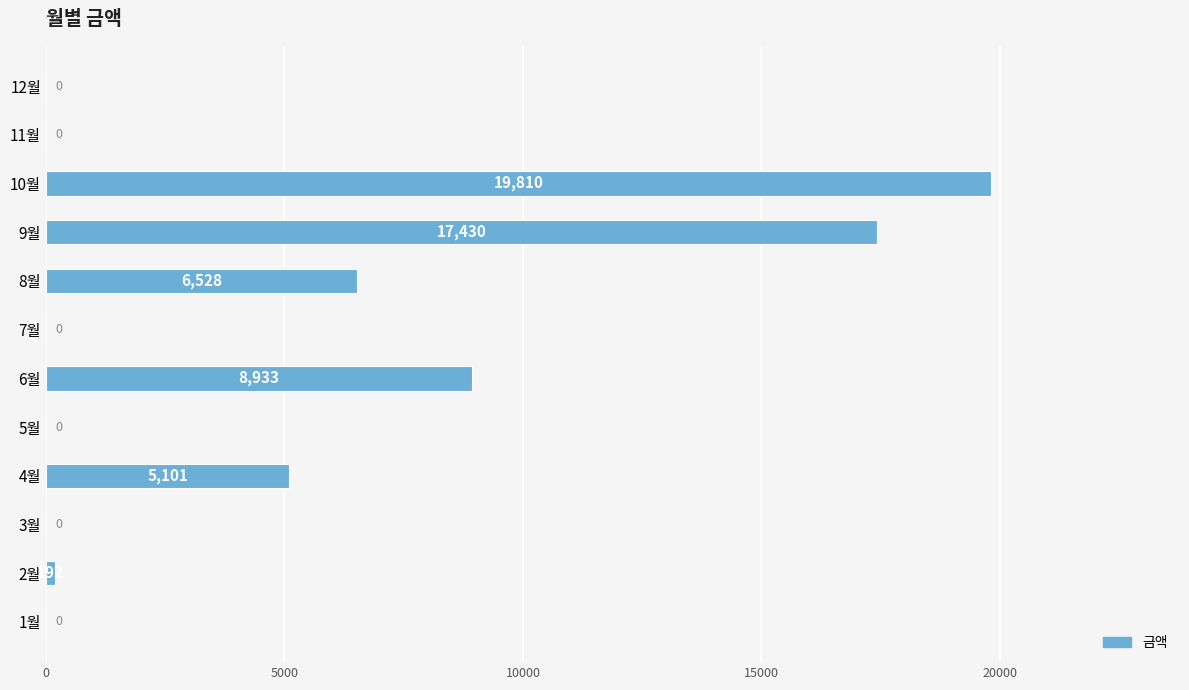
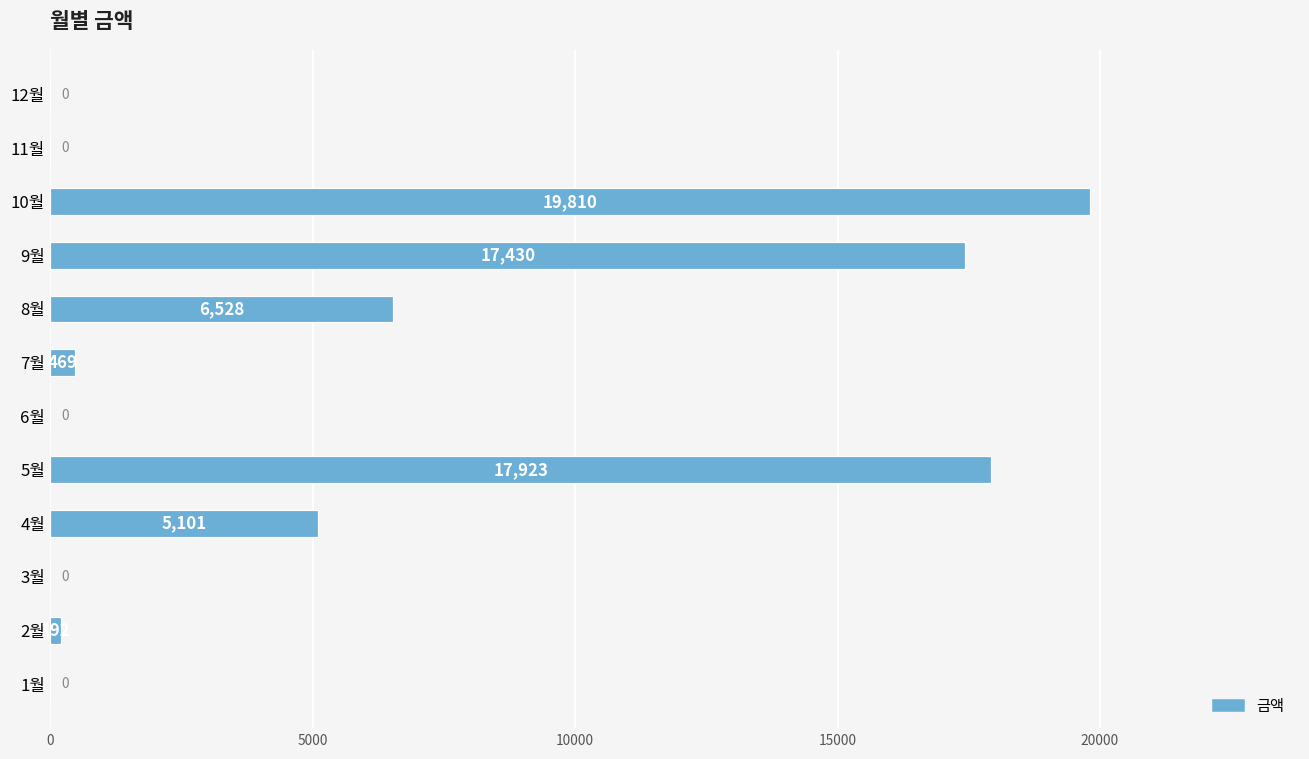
  {
    "12월": "0",
    "11월": "0",
    "10월": "19,810",
    "9월": "17,430",
    "8월": "6,528",
-   "7월": "0",
-   "6월": "8,933",
-   "5월": "0",
+   "7월": "469",
+   "6월": "0",
+   "5월": "17,923",
    "4월": "5,101",
    "3월": "0",
    "1월": "0"
  }
